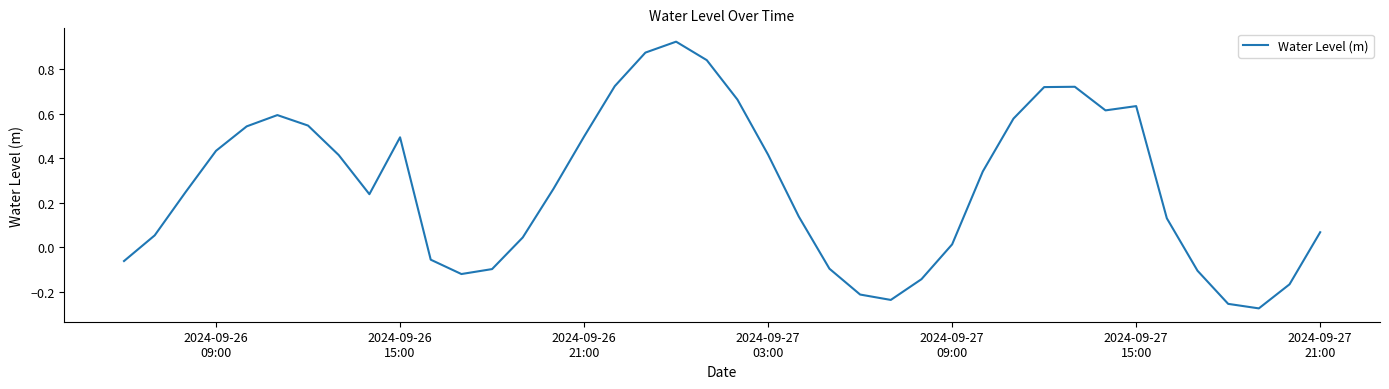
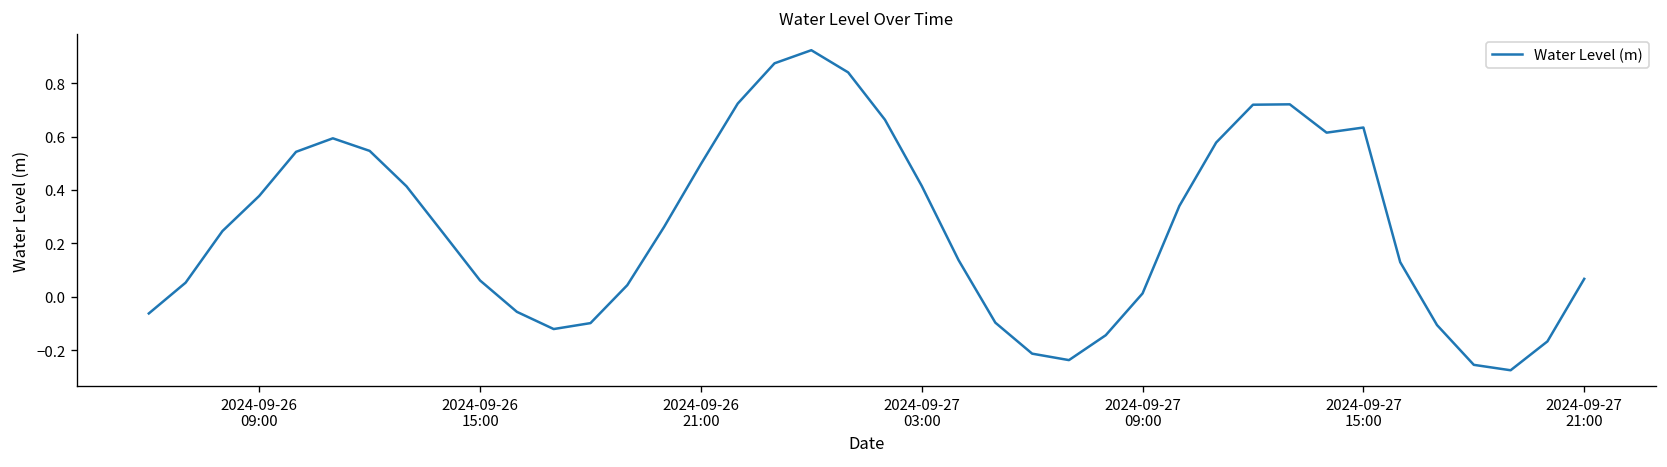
  {
-   "2024-09-26 09:00": 0.43,
-   "2024-09-26 15:00": 0.49,
+   "2024-09-26 09:00": 0.38,
+   "2024-09-26 15:00": 0.06,
    "2024-09-26 21:00": 0.50,
    "2024-09-27 03:00": 0.42,
    "2024-09-27 09:00": 0.01,
    "2024-09-27 15:00": 0.63,
    "2024-09-27 21:00": 0.07
  }
